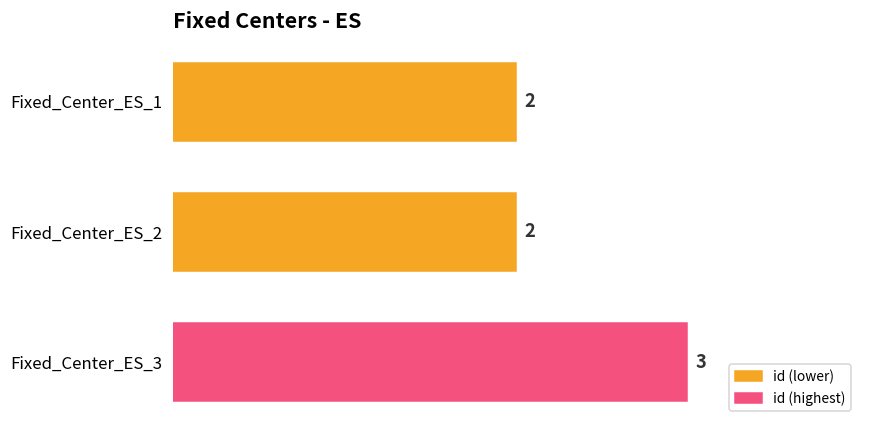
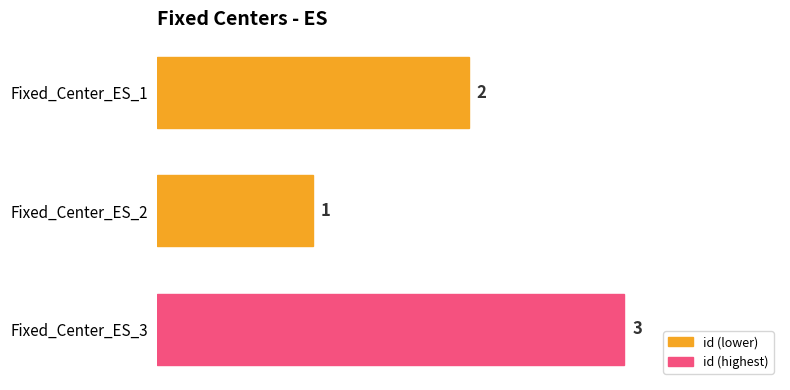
  {
    "Fixed_Center_ES_1": 2,
-   "Fixed_Center_ES_2": 2,
+   "Fixed_Center_ES_2": 1,
    "Fixed_Center_ES_3": 3
  }
